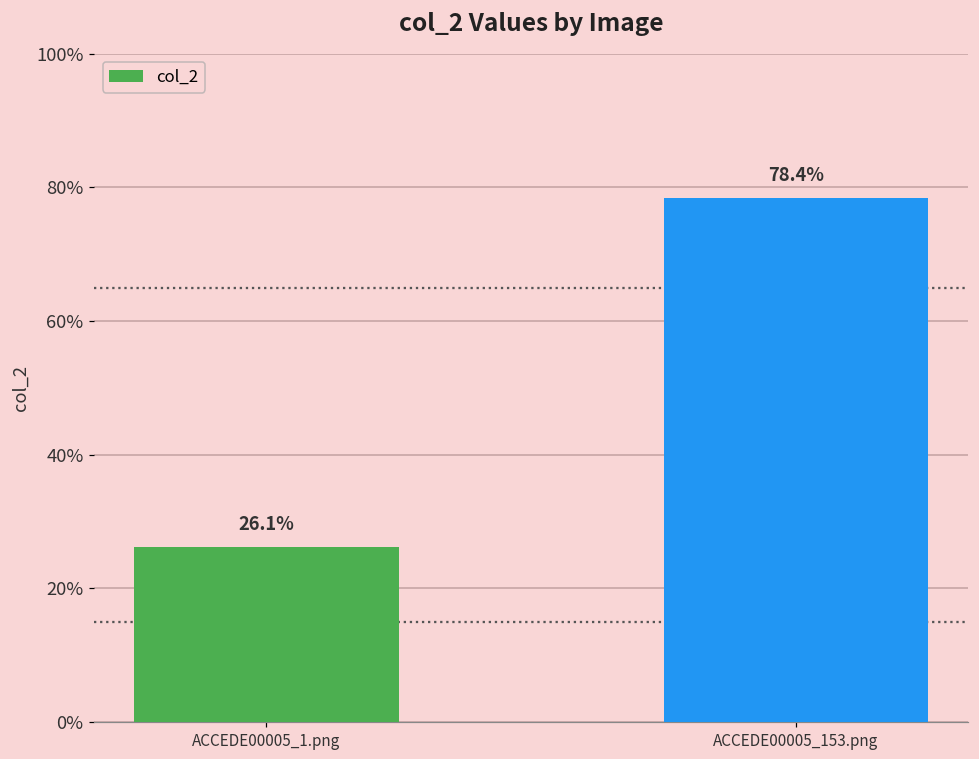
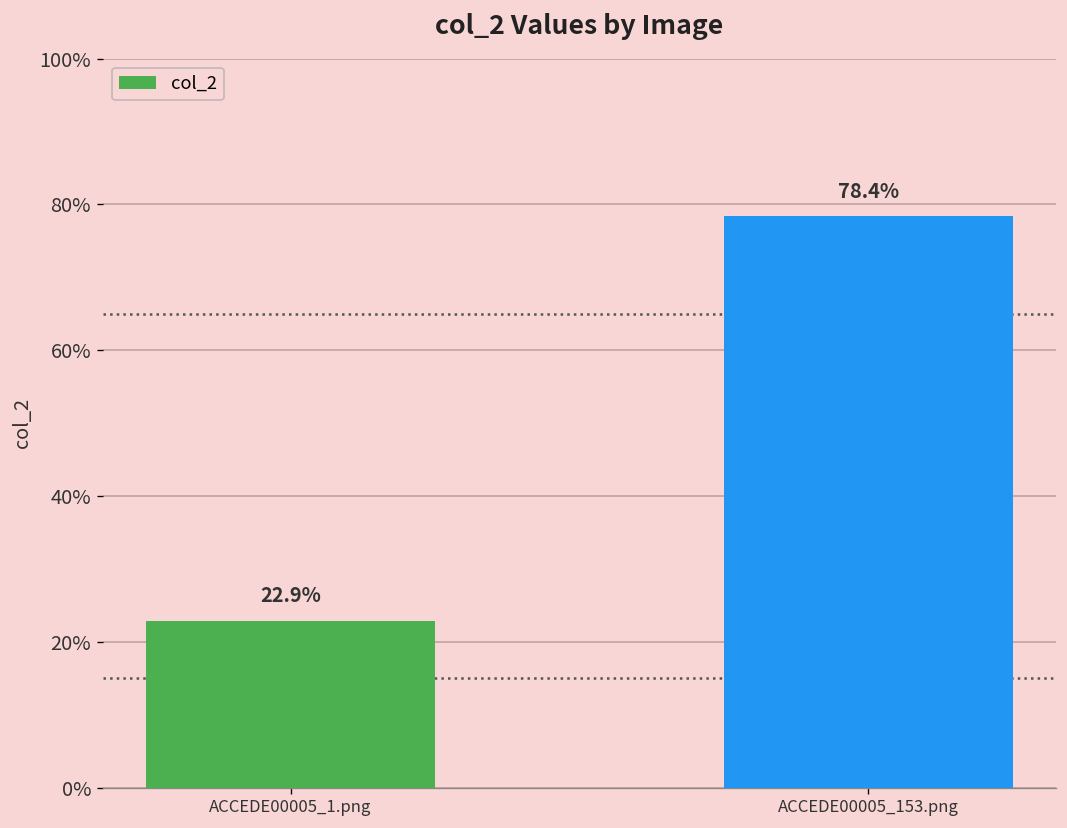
  {
-   "ACCEDE00005_1.png": "26.1%",
+   "ACCEDE00005_1.png": "22.9%",
    "ACCEDE00005_153.png": "78.4%"
  }
